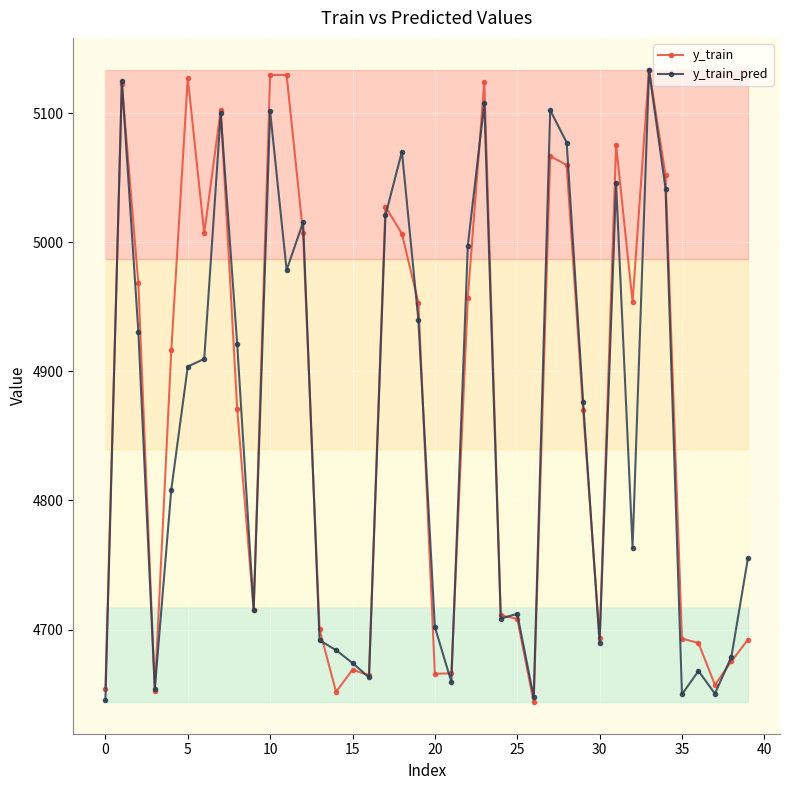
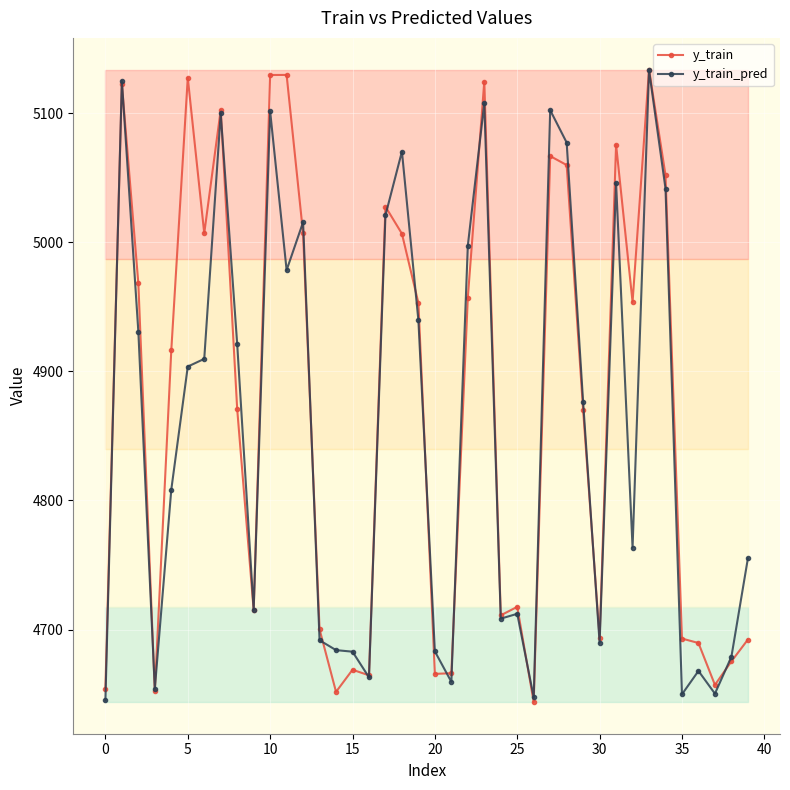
  {
    "y_train": {
      "0": 4654,
      "5": 5127,
      "10": 5129,
      "15": 4669,
      "20": 4666,
-     "25": 4708,
+     "25": 4718,
      "30": 4693,
      "35": 4693
    },
    "y_train_pred": {
      "0": 4645,
      "5": 4904,
      "10": 5101,
-     "15": 4674,
-     "20": 4702,
+     "15": 4683,
+     "20": 4683,
      "25": 4712,
      "30": 4690,
      "35": 4650
    }
  }
